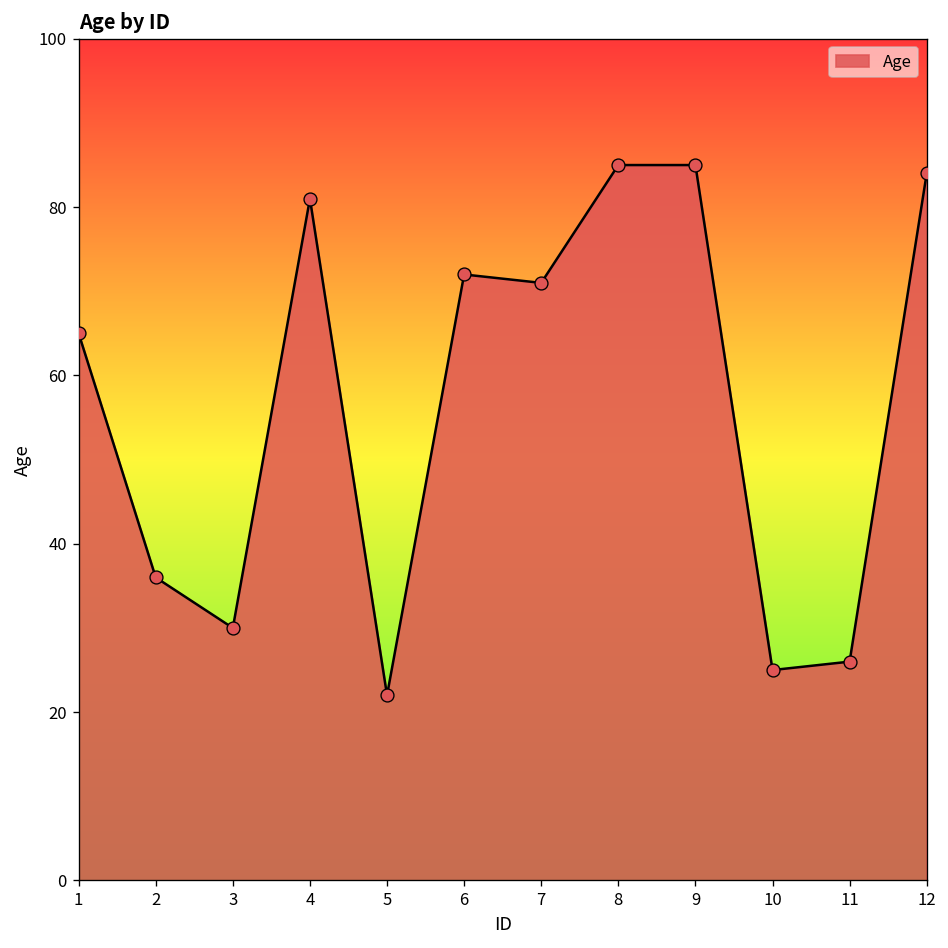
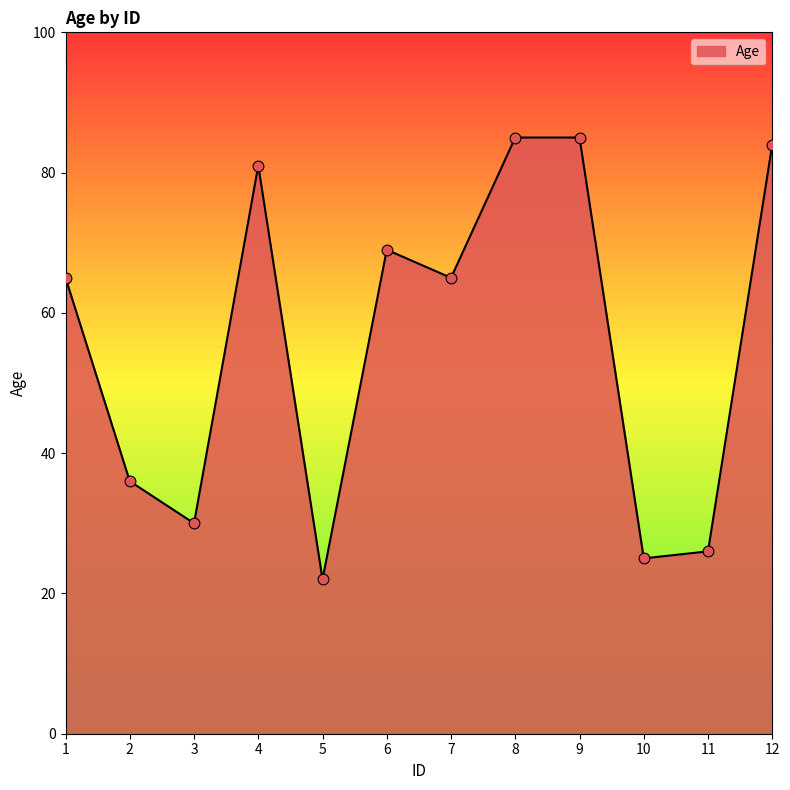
  {
    "1": 65,
    "2": 36,
    "3": 30,
    "4": 81,
    "5": 22,
-   "6": 72,
-   "7": 71,
+   "6": 69,
+   "7": 65,
    "8": 85,
    "9": 85,
    "10": 25,
    "11": 26,
    "12": 84
  }
